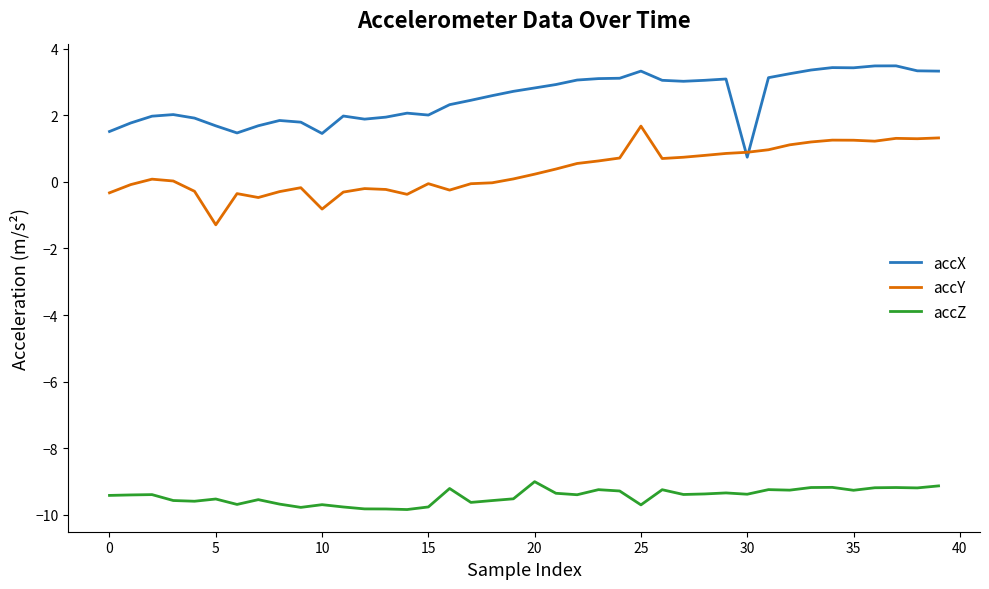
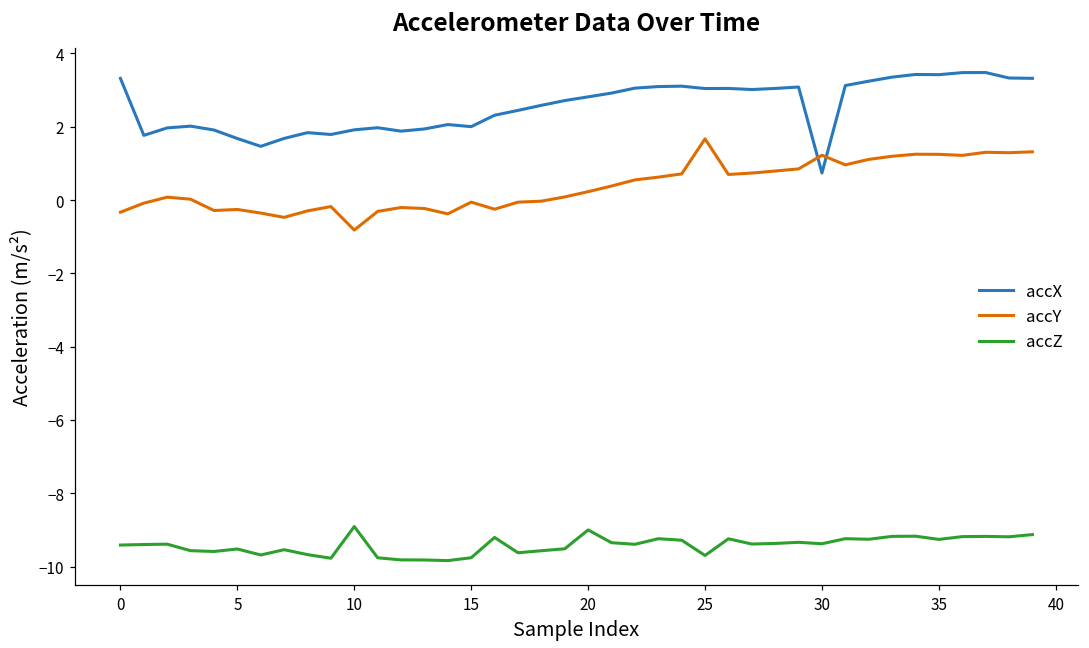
  {
    "accX": {
-     "0": 1.5,
+     "0": 3.3,
      "5": 1.7,
-     "10": 1.5,
+     "10": 1.9,
      "15": 2.0,
      "20": 2.8,
-     "25": 3.3,
+     "25": 3.0,
      "30": 0.7,
      "35": 3.4
    },
    "accY": {
      "0": -0.3,
-     "5": -1.3,
+     "5": -0.3,
      "10": -0.8,
      "15": -0.1,
      "20": 0.2,
      "25": 1.7,
-     "30": 0.9,
+     "30": 1.2,
      "35": 1.2
    },
    "accZ": {
      "0": -9.4,
      "5": -9.5,
-     "10": -9.7,
+     "10": -8.9,
      "15": -9.8,
      "20": -9.0,
      "25": -9.7,
      "30": -9.4,
      "35": -9.3
    }
  }
